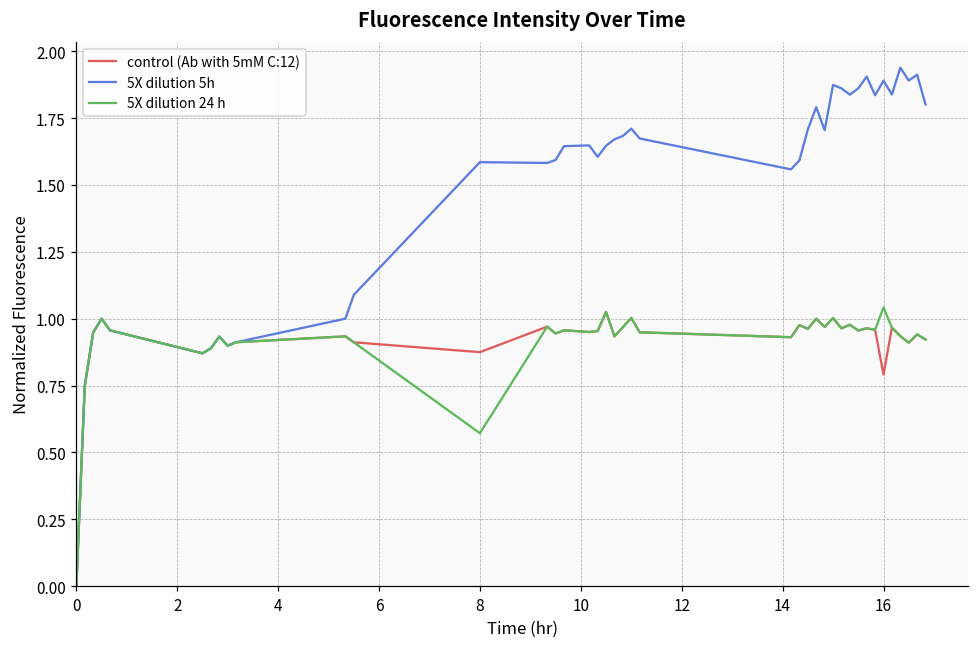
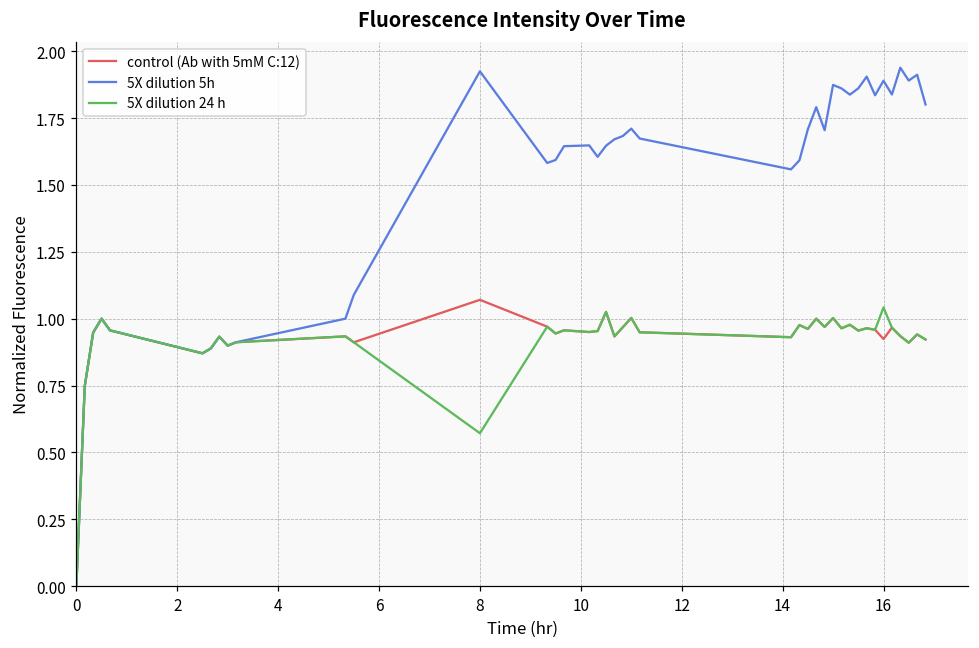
  {
    "control (Ab with 5mM C:12)": {
-     "8": 0.87,
-     "16": 0.79
+     "8": 1.07,
+     "16": 0.92
    },
    "5X dilution 5h": {
-     "8": 1.59,
+     "8": 1.92,
      "16": 1.89
    },
    "5X dilution 24 h": {
      "8": 0.57,
      "16": 1.04
    }
  }
